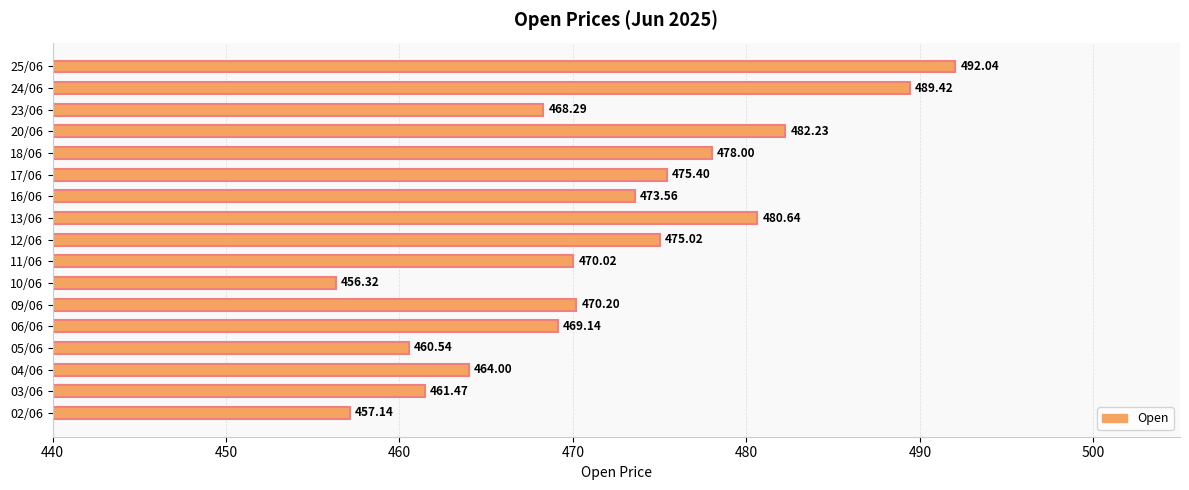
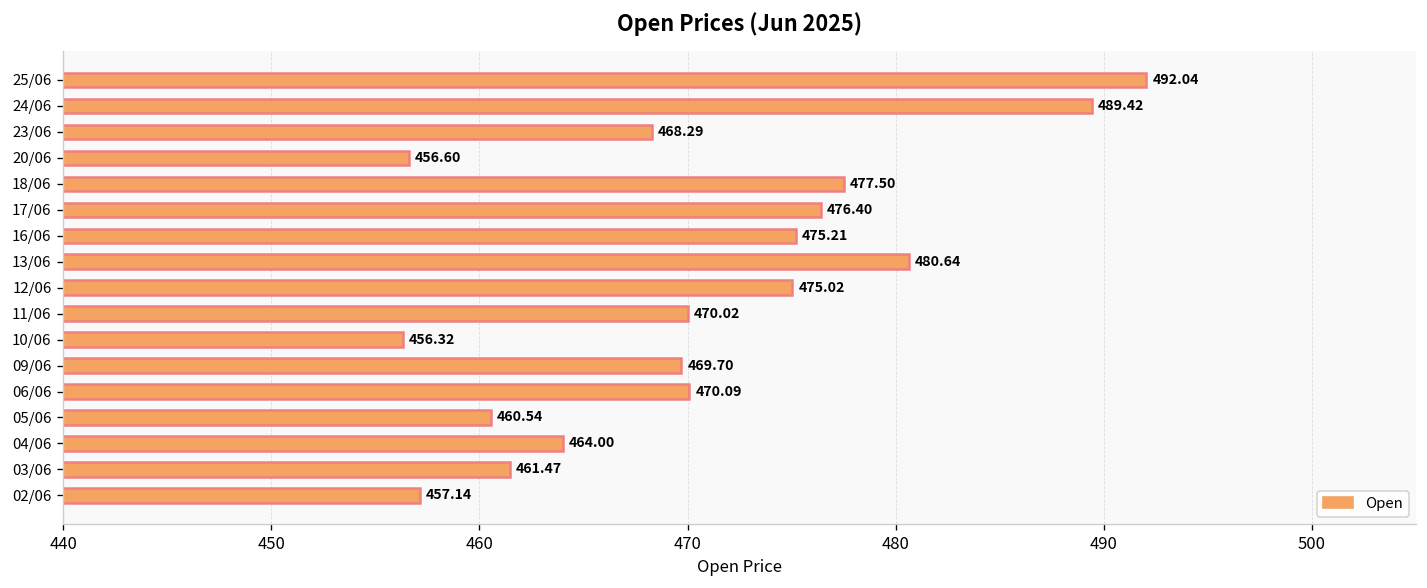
  {
    "25/06": 492.04,
    "24/06": 489.42,
    "23/06": 468.29,
-   "20/06": 482.23,
-   "18/06": 478.00,
-   "17/06": 475.40,
-   "16/06": 473.56,
+   "20/06": 456.60,
+   "18/06": 477.50,
+   "17/06": 476.40,
+   "16/06": 475.21,
    "13/06": 480.64,
    "12/06": 475.02,
    "11/06": 470.02,
    "10/06": 456.32,
-   "09/06": 470.20,
-   "06/06": 469.14,
+   "09/06": 469.70,
+   "06/06": 470.09,
    "05/06": 460.54,
    "04/06": 464.00,
    "03/06": 461.47,
    "02/06": 457.14
  }
